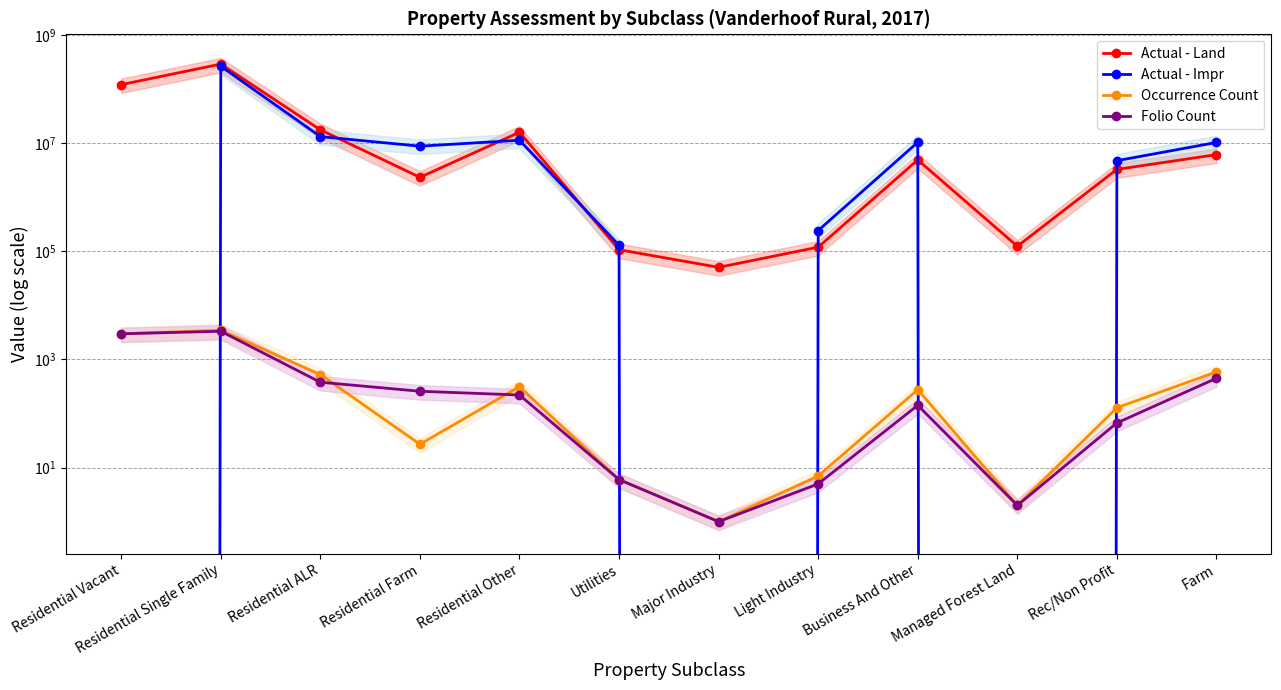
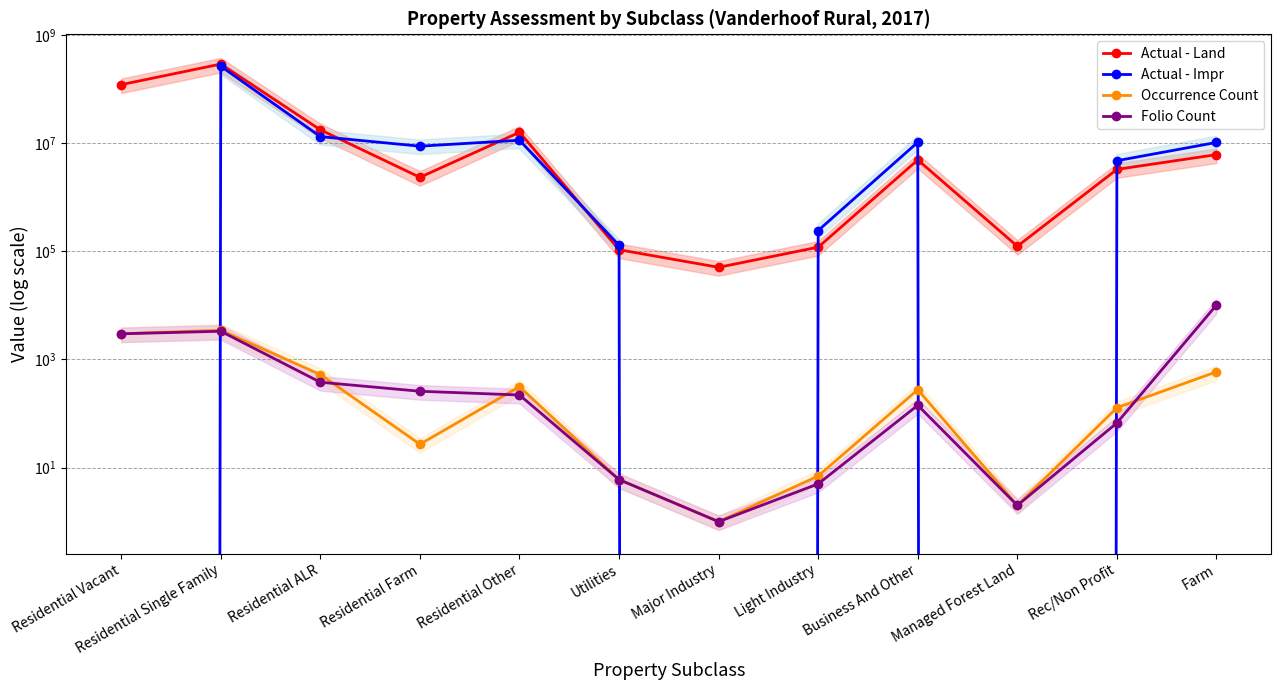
  {
    "Actual - Land": {
      "Residential Vacant": 120000000,
      "Residential Farm": 2300000,
      "Utilities": 110000,
      "Major Industry": 50000,
      "Light Industry": 120000,
      "Business And Other": 5000000,
      "Managed Forest Land": 120000,
      "Rec/Non Profit": 3000000,
      "Farm": 6000000
    },
    "Actual - Impr": {
      "Residential ALR": 13000000,
      "Residential Farm": 9000000,
      "Residential Other": 11000000,
      "Light Industry": 200000,
      "Business And Other": 10000000,
      "Farm": 10000000
    },
    "Occurrence Count": {
      "Residential Farm": 30,
      "Business And Other": 300,
      "Rec/Non Profit": 130
    },
    "Folio Count": {
      "Residential ALR": 400,
      "Residential Farm": 300,
      "Residential Other": 220,
      "Light Industry": 5,
      "Business And Other": 140,
      "Rec/Non Profit": 70,
-     "Farm": 400
+     "Farm": 10000
    }
  }
